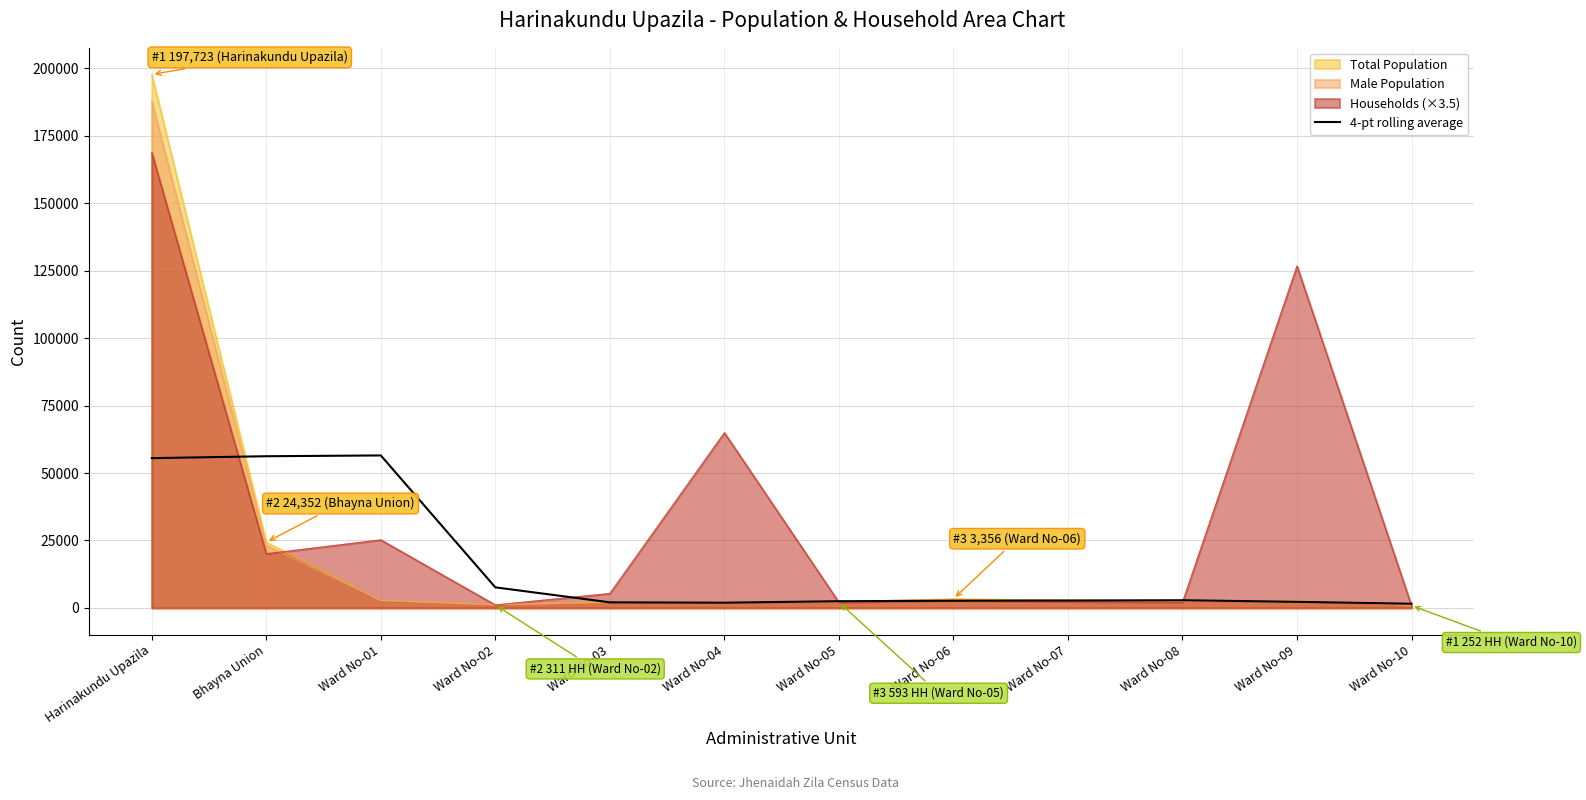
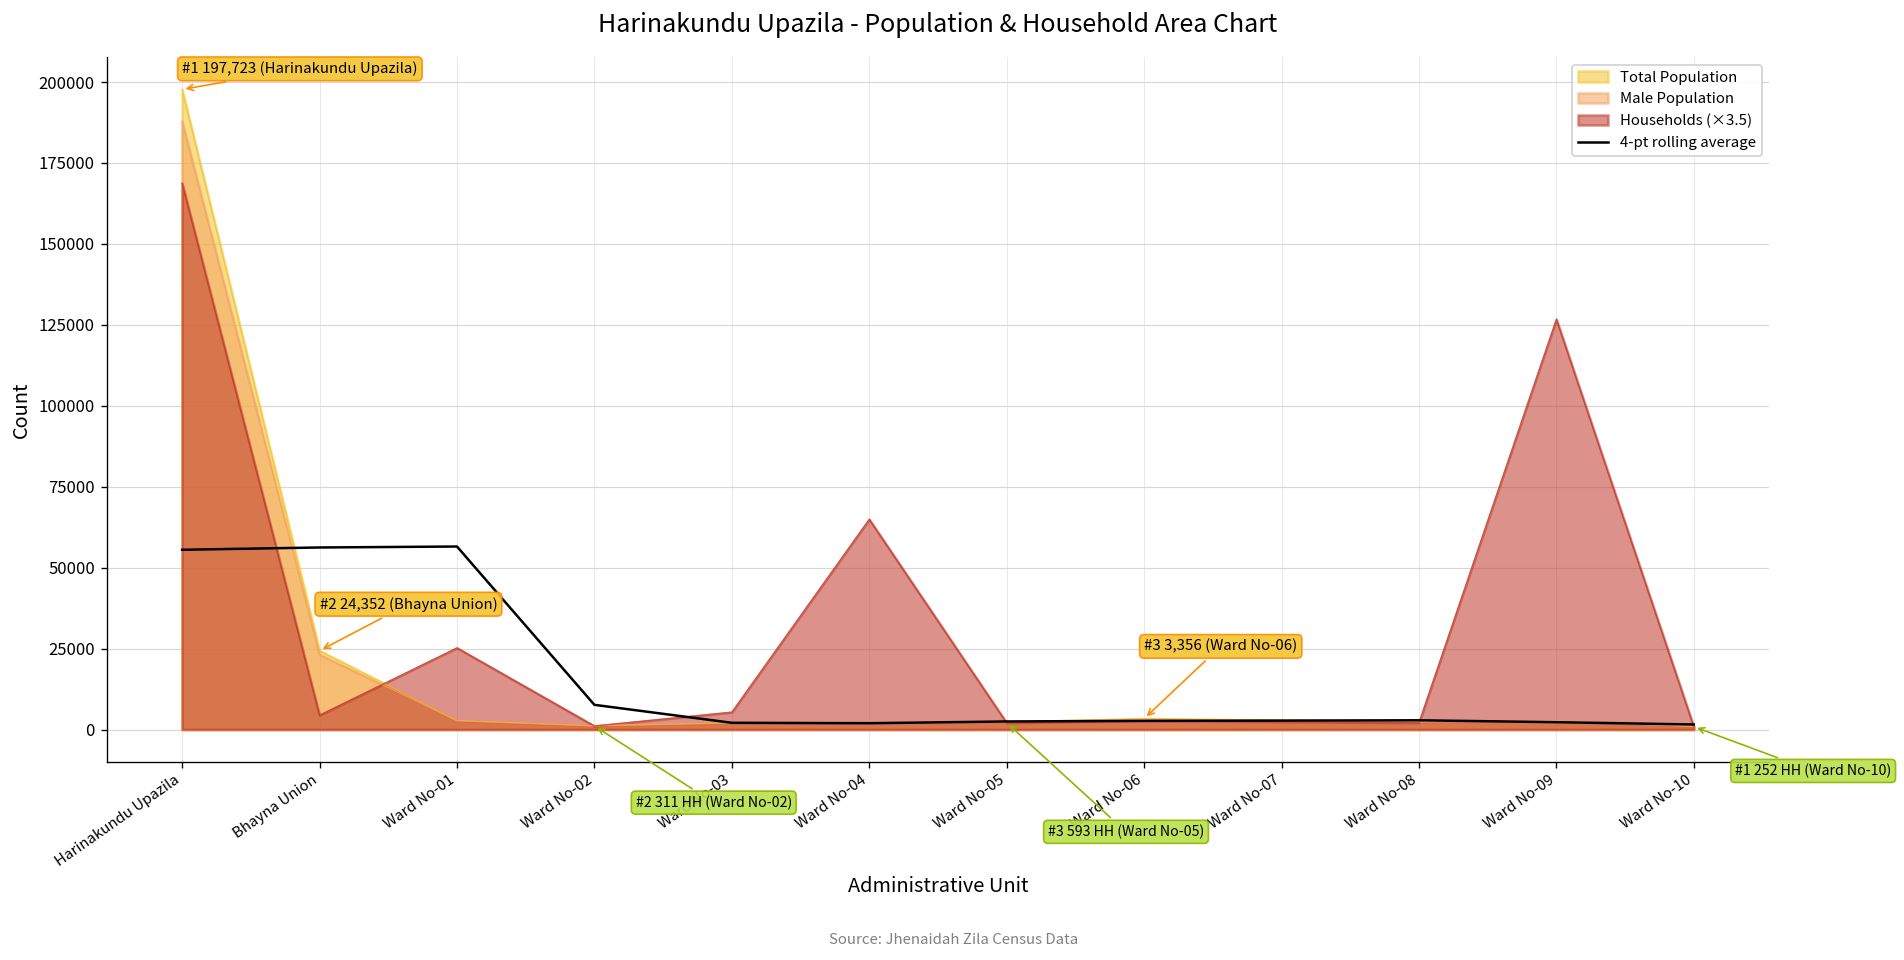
  {
    "Households (×3.5)": {
      "Harinakundu Upazila": 169000,
-     "Bhayna Union": 20000,
+     "Bhayna Union": 4000,
      "Ward No-03": 5000,
      "Ward No-04": 65000,
      "Ward No-09": 127000
    },
    "4-pt rolling average": {
      "Harinakundu Upazila": 56000,
      "Bhayna Union": 56000,
      "Ward No-01": 57000,
      "Ward No-02": 8000
    }
  }
